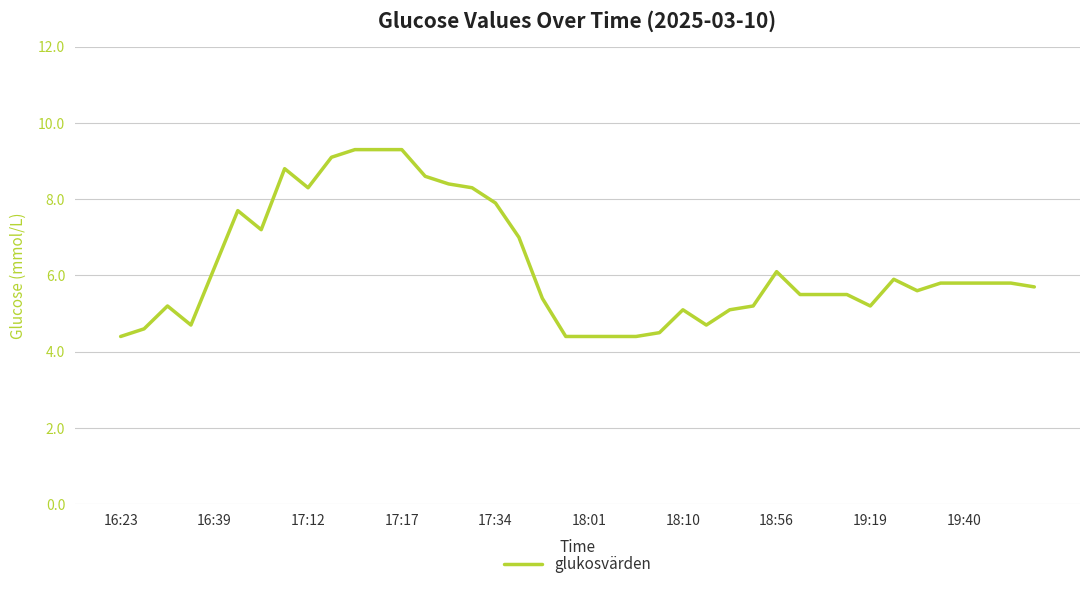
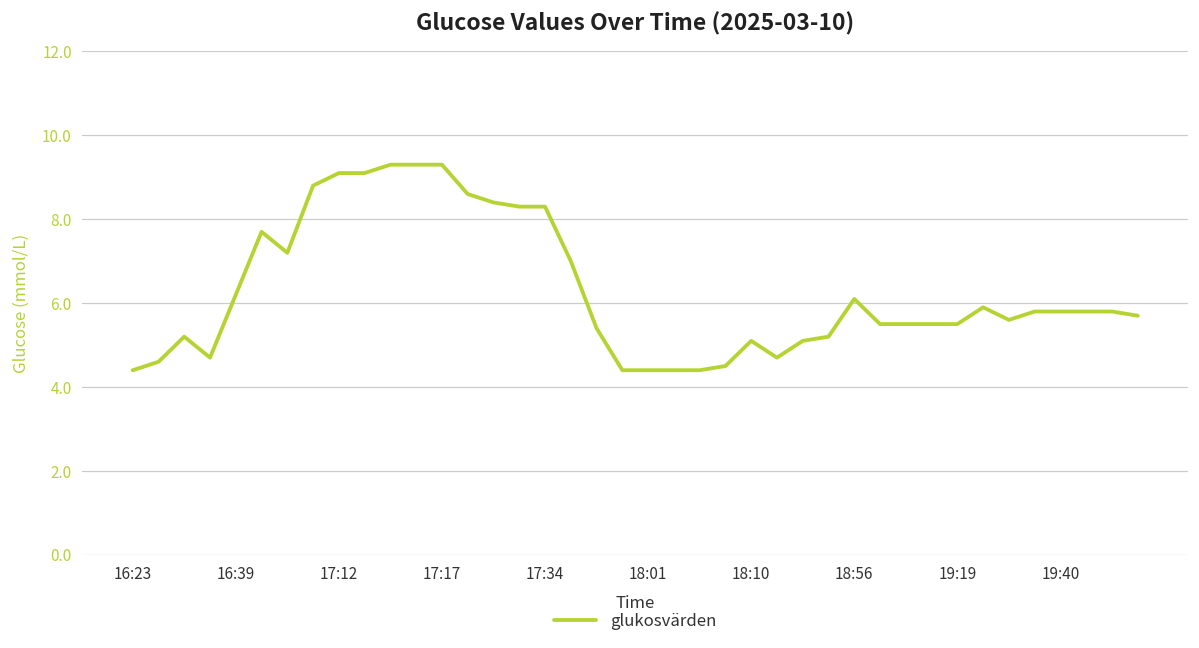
  {
    "16:23": 4.4,
    "16:39": 6.2,
-   "17:12": 8.3,
+   "17:12": 9.1,
    "17:17": 9.3,
-   "17:34": 7.9,
+   "17:34": 8.3,
    "18:10": 5.1,
    "18:56": 6.1,
-   "19:19": 5.2
+   "19:19": 5.5
  }
